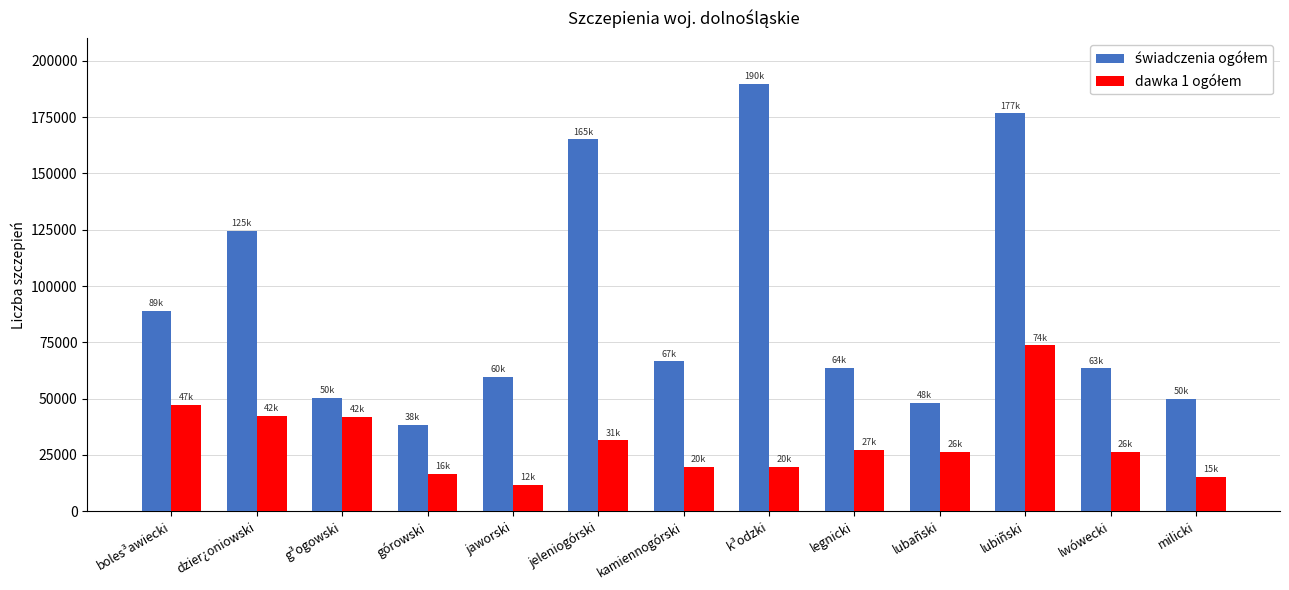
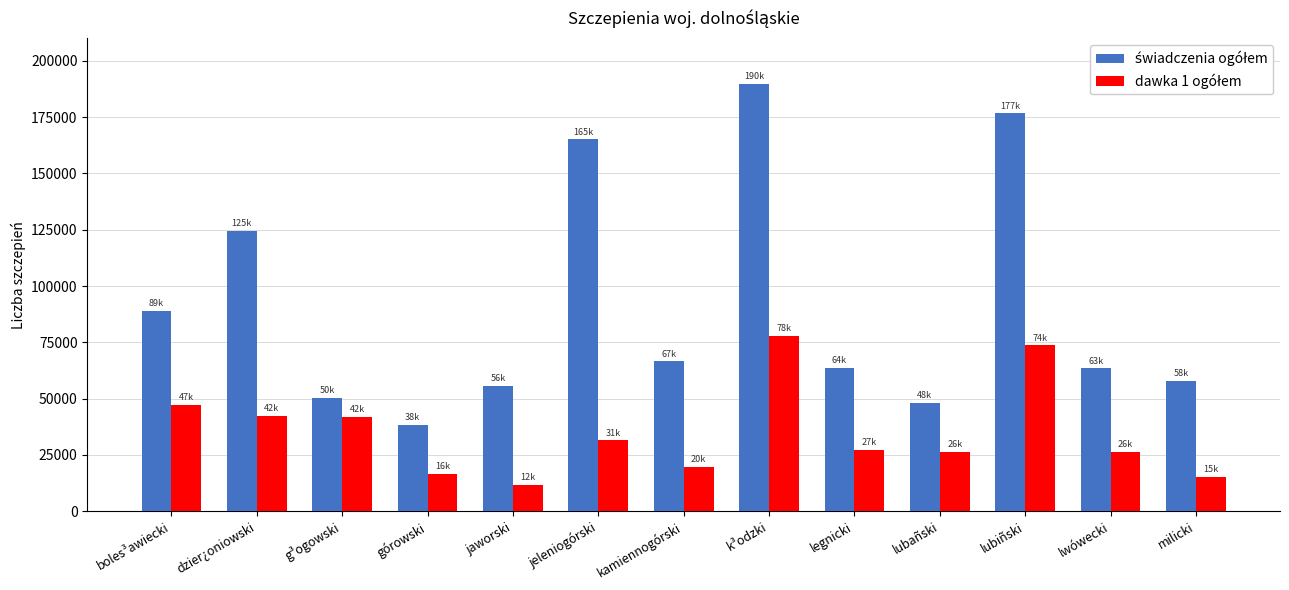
  {
    "świadczenia ogółem": {
      "boles³awiecki": "89k",
      "dzier¿oniowski": "125k",
      "g³ogowski": "50k",
      "górowski": "38k",
-     "jaworski": "60k",
+     "jaworski": "56k",
      "jeleniogórski": "165k",
      "kamiennogórski": "67k",
      "k³odzki": "190k",
      "legnicki": "64k",
      "lubañski": "48k",
      "lubiñski": "177k",
      "lwówecki": "63k",
-     "milicki": "50k"
+     "milicki": "58k"
    },
    "dawka 1 ogółem": {
      "boles³awiecki": "47k",
      "dzier¿oniowski": "42k",
      "g³ogowski": "42k",
      "górowski": "16k",
      "jaworski": "12k",
      "jeleniogórski": "31k",
      "kamiennogórski": "20k",
-     "k³odzki": "20k",
+     "k³odzki": "78k",
      "legnicki": "27k",
      "lubañski": "26k",
      "lubiñski": "74k",
      "lwówecki": "26k",
      "milicki": "15k"
    }
  }
